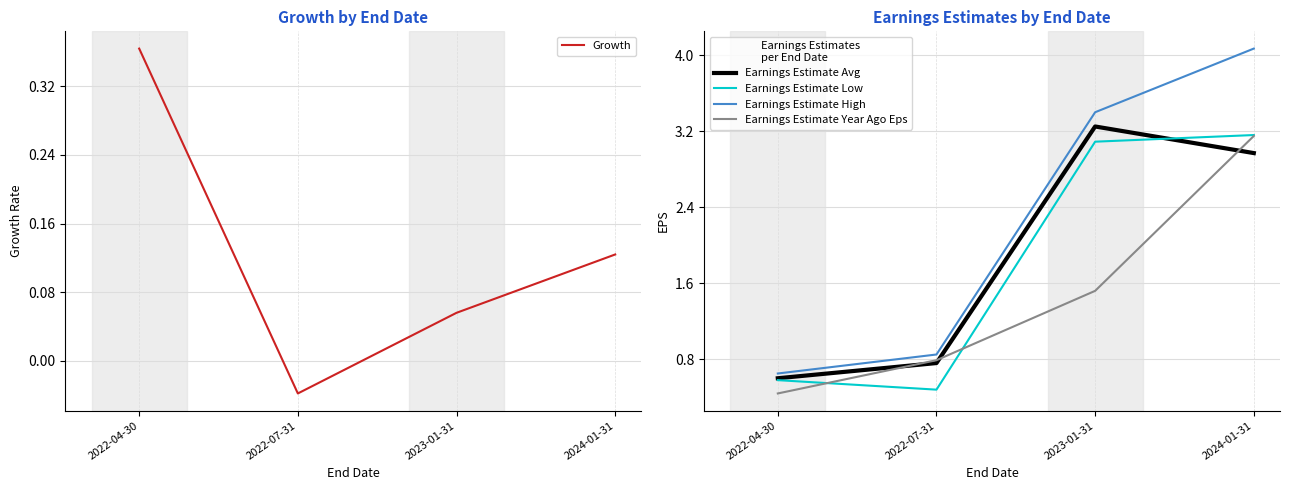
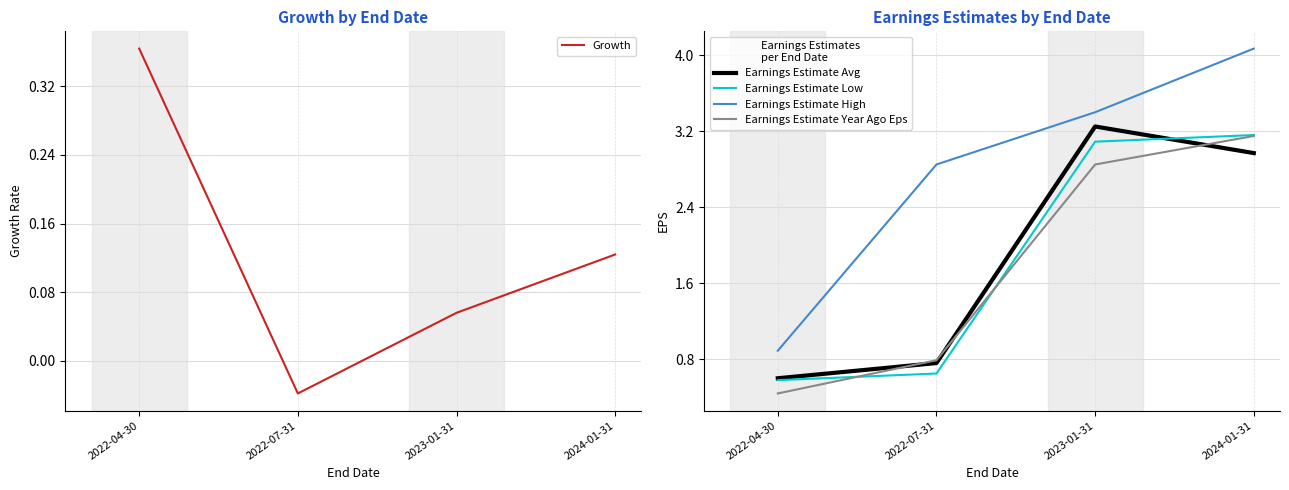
  {
    "Growth by End Date": {
      "2022-04-30": 0.36,
      "2022-07-31": -0.04,
      "2023-01-31": 0.06,
      "2024-01-31": 0.12
    },
    "Earnings Estimates by End Date": {
      "Earnings Estimate Avg": {
        "2022-07-31": 0.8,
        "2023-01-31": 3.3,
        "2024-01-31": 3.0
      },
      "Earnings Estimate Low": {
-       "2022-07-31": 0.5,
+       "2022-07-31": 0.7,
        "2023-01-31": 3.1
      },
      "Earnings Estimate High": {
-       "2022-04-30": 0.7,
-       "2022-07-31": 0.9,
+       "2022-04-30": 0.9,
+       "2022-07-31": 2.9,
        "2023-01-31": 3.4,
        "2024-01-31": 4.1
      },
      "Earnings Estimate Year Ago Eps": {
        "2022-04-30": 0.4,
        "2022-07-31": 0.8,
-       "2023-01-31": 1.5
+       "2023-01-31": 2.9
      }
    }
  }
